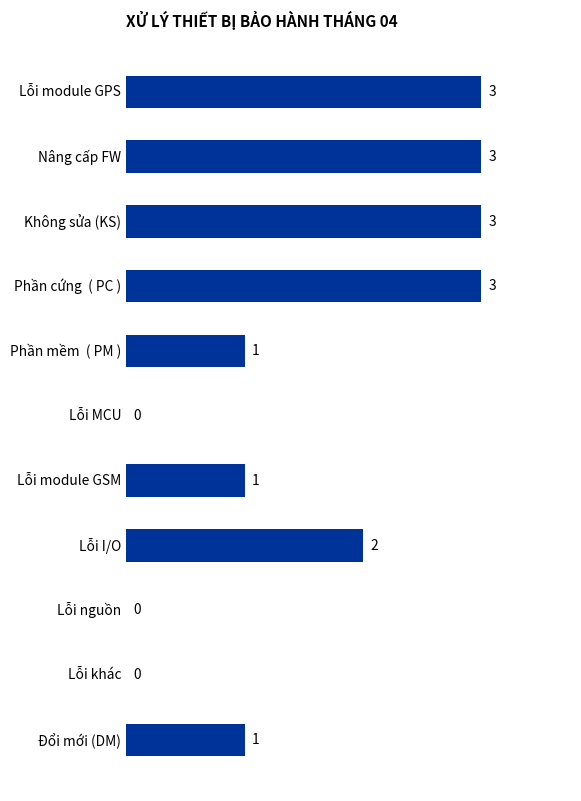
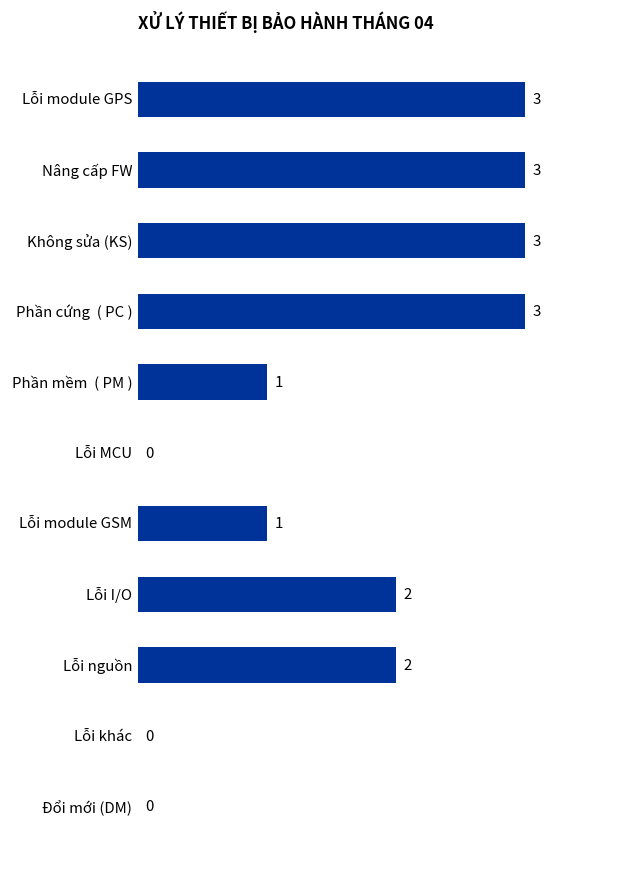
  {
    "Lỗi module GPS": 3,
    "Nâng cấp FW": 3,
    "Không sửa (KS)": 3,
    "Phần cứng ( PC )": 3,
    "Phần mềm ( PM )": 1,
    "Lỗi MCU": 0,
    "Lỗi module GSM": 1,
    "Lỗi I/O": 2,
-   "Lỗi nguồn": 0,
+   "Lỗi nguồn": 2,
    "Lỗi khác": 0,
-   "Đổi mới (DM)": 1
+   "Đổi mới (DM)": 0
  }
